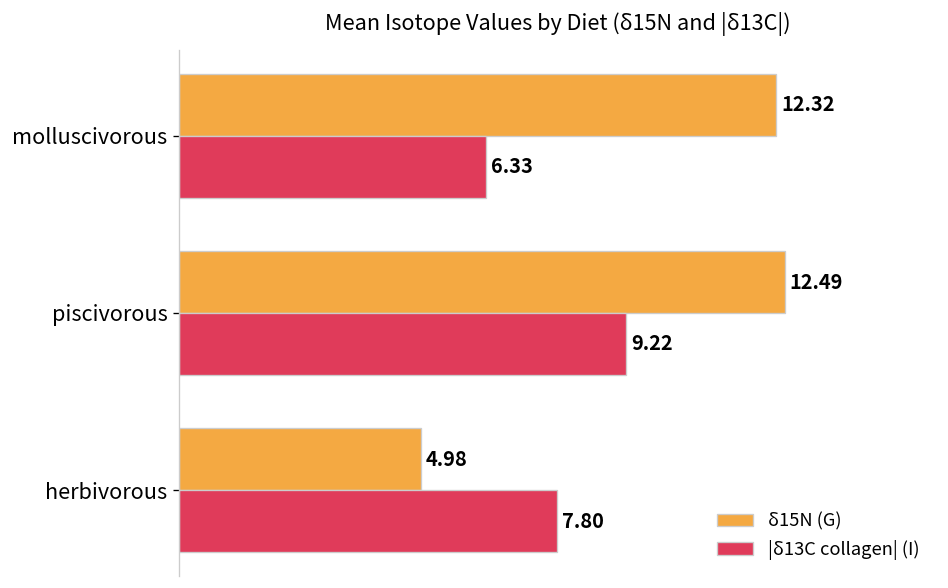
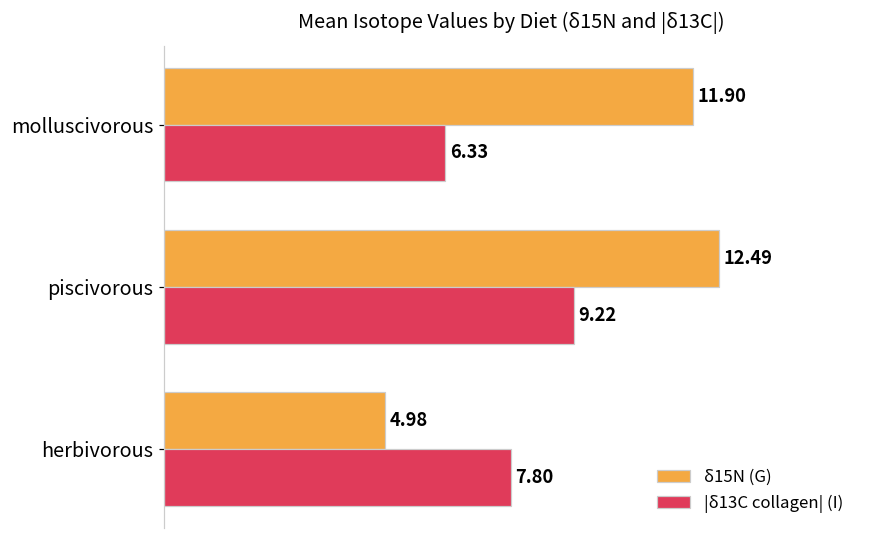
  {
    "δ15N (G)": {
-     "molluscivorous": 12.32,
+     "molluscivorous": 11.90,
      "piscivorous": 12.49,
      "herbivorous": 4.98
    },
    "|δ13C collagen| (I)": {
      "molluscivorous": 6.33,
      "piscivorous": 9.22,
      "herbivorous": 7.80
    }
  }
